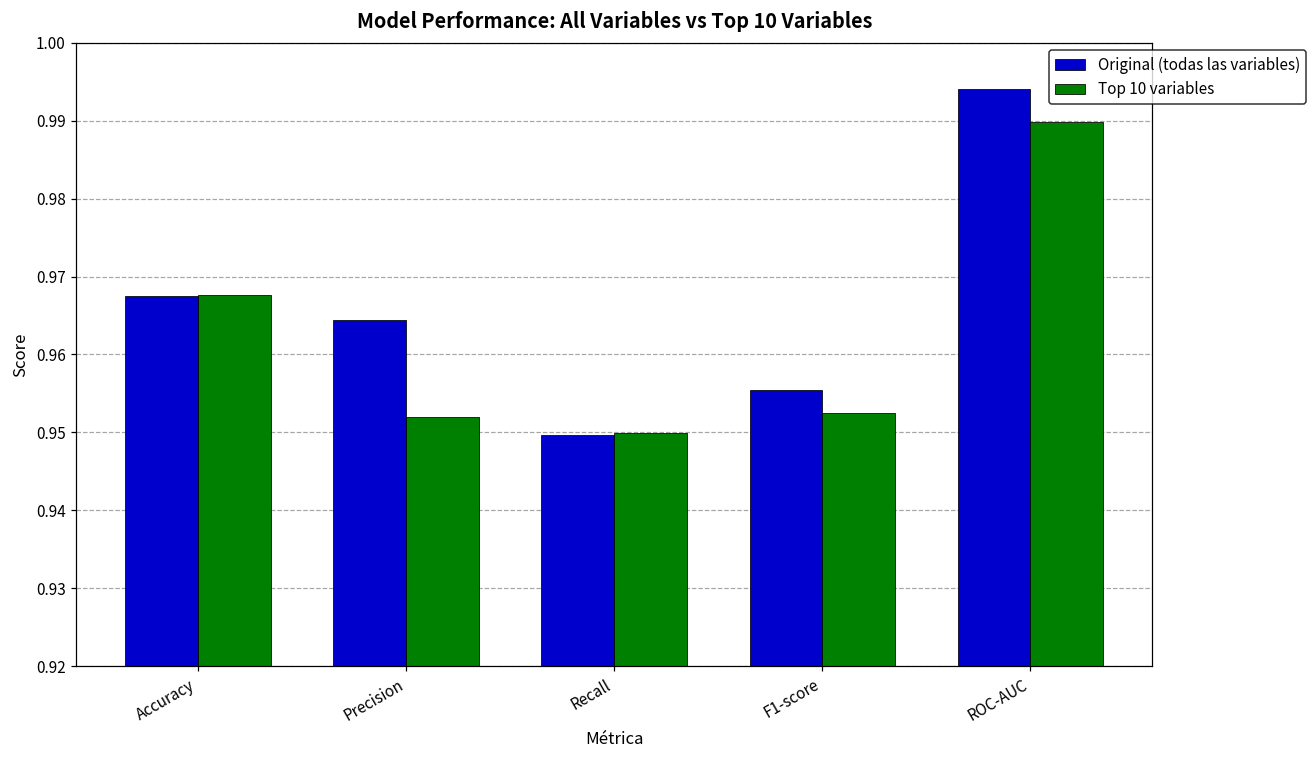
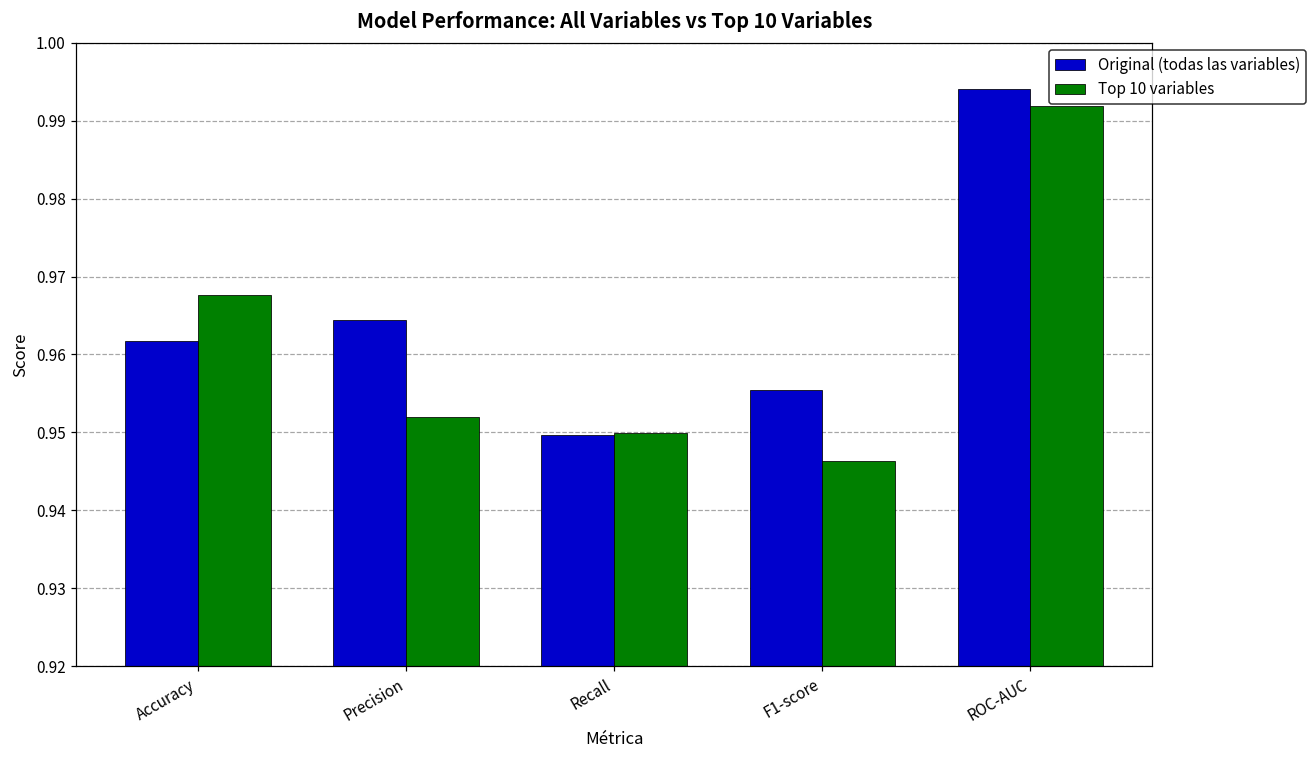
  {
    "Original (todas las variables)": {
-     "Accuracy": 0.968,
+     "Accuracy": 0.962,
      "Precision": 0.964,
      "Recall": 0.950,
      "F1-score": 0.955,
      "ROC-AUC": 0.994
    },
    "Top 10 variables": {
      "Accuracy": 0.968,
      "Precision": 0.952,
      "Recall": 0.950,
-     "F1-score": 0.953,
-     "ROC-AUC": 0.990
+     "F1-score": 0.946,
+     "ROC-AUC": 0.992
    }
  }
